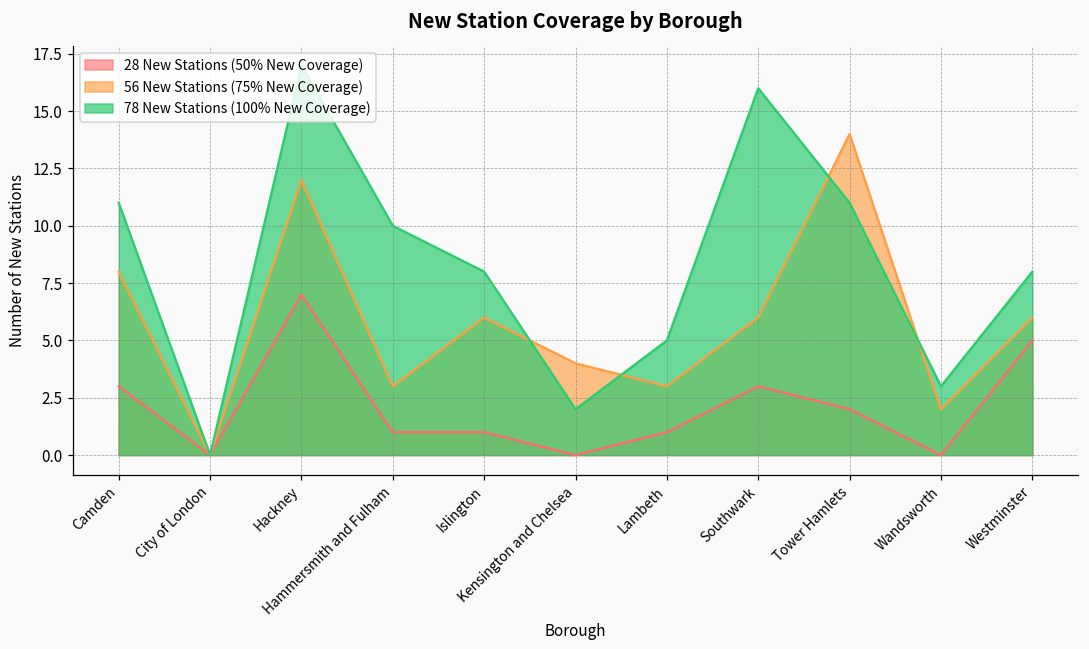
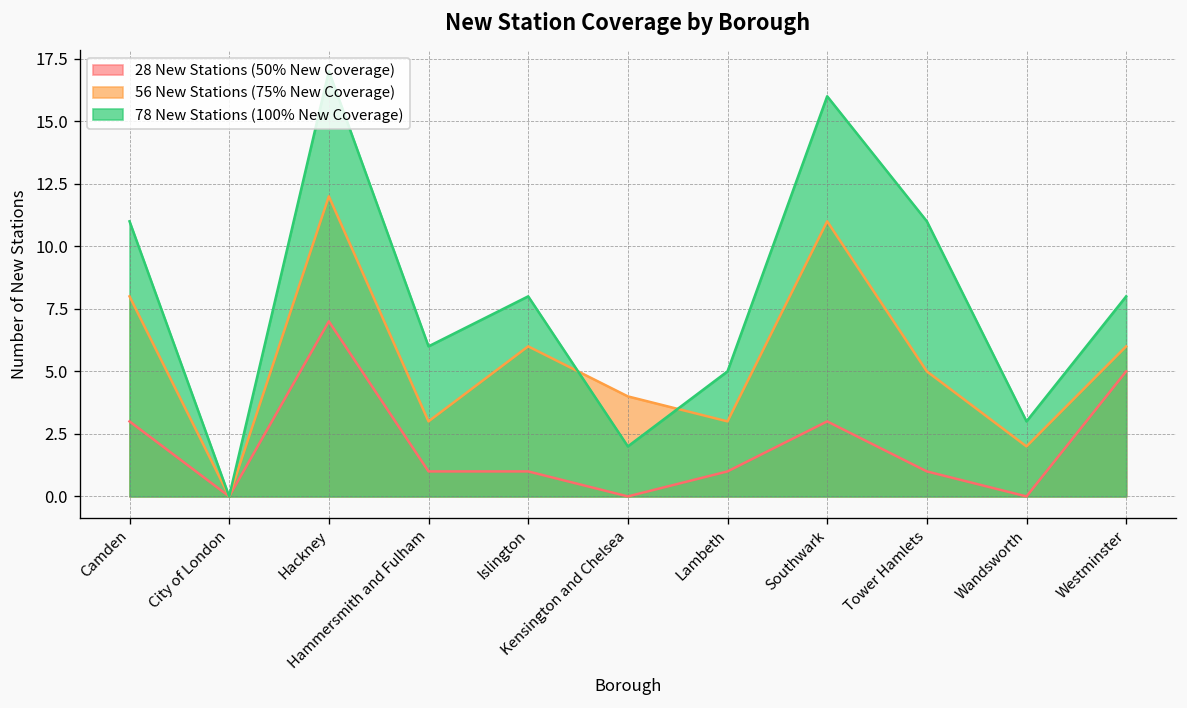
  {
    "28 New Stations (50% New Coverage)": {
      "Camden": 3,
      "Hackney": 7,
      "Hammersmith and Fulham": 1,
      "Islington": 1,
      "Kensington and Chelsea": 0,
      "Lambeth": 1,
      "Southwark": 3,
-     "Tower Hamlets": 2,
+     "Tower Hamlets": 1,
      "Wandsworth": 0,
      "Westminster": 5
    },
    "56 New Stations (75% New Coverage)": {
      "Camden": 8,
      "Hackney": 12,
      "Hammersmith and Fulham": 3,
      "Islington": 6,
      "Kensington and Chelsea": 4,
      "Lambeth": 3,
-     "Southwark": 6,
-     "Tower Hamlets": 14,
+     "Southwark": 11,
+     "Tower Hamlets": 5,
      "Wandsworth": 2,
      "Westminster": 6
    },
    "78 New Stations (100% New Coverage)": {
      "Camden": 11,
-     "Hammersmith and Fulham": 10,
+     "Hammersmith and Fulham": 6,
      "Islington": 8,
      "Kensington and Chelsea": 2,
      "Lambeth": 5,
      "Southwark": 16,
      "Tower Hamlets": 11,
      "Wandsworth": 3,
      "Westminster": 8
    }
  }
